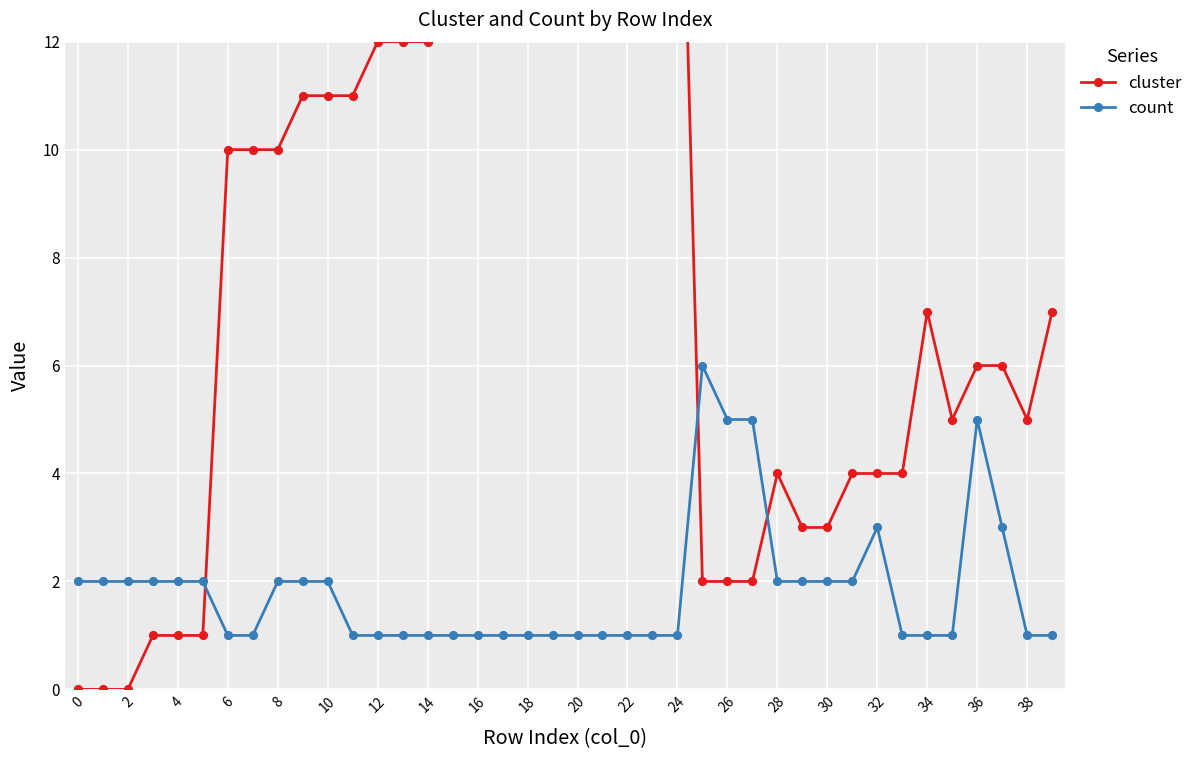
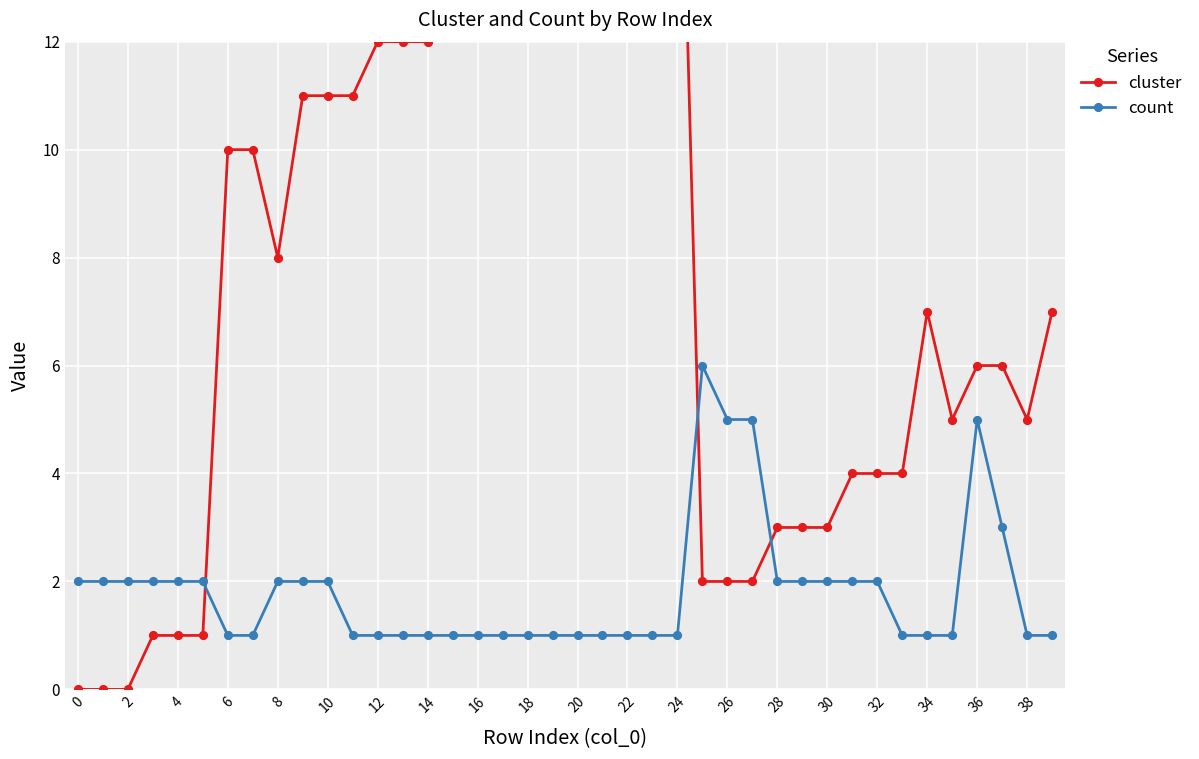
  {
    "cluster": {
      "0": 0,
      "2": 0,
      "4": 1,
      "6": 10,
-     "8": 10,
+     "8": 8,
      "10": 11,
      "12": 12,
      "14": 12,
      "26": 2,
-     "28": 4,
+     "28": 3,
      "30": 3,
      "32": 4,
      "34": 7,
      "36": 6,
      "38": 5
    },
    "count": {
      "0": 2,
      "2": 2,
      "4": 2,
      "6": 1,
      "8": 2,
      "10": 2,
      "12": 1,
      "14": 1,
      "16": 1,
      "18": 1,
      "20": 1,
      "22": 1,
      "24": 1,
      "26": 5,
      "28": 2,
      "30": 2,
-     "32": 3,
+     "32": 2,
      "34": 1,
      "36": 5,
      "38": 1
    }
  }
